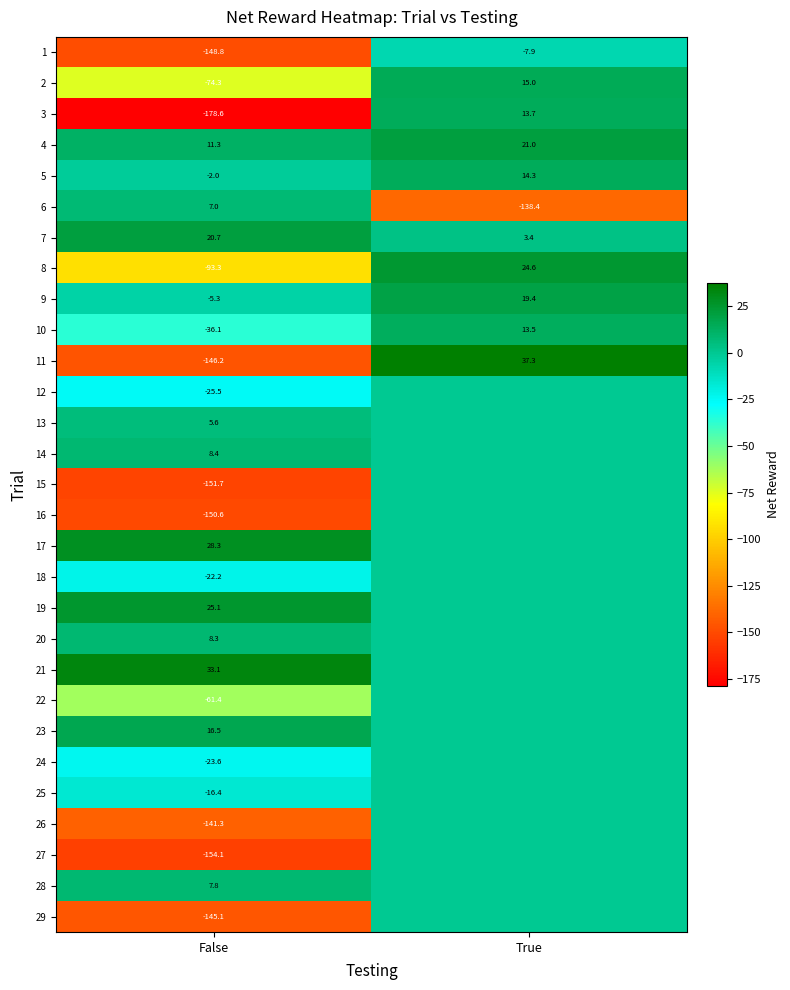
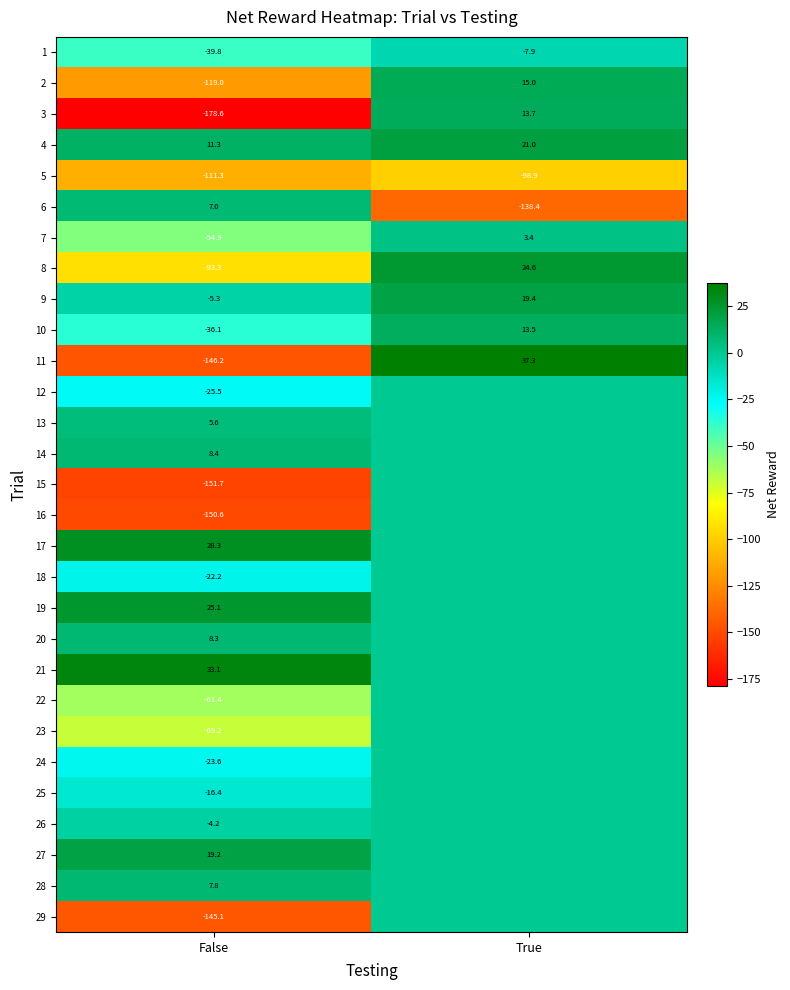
  {
    "1": {
-     "False": -148.8,
+     "False": -39.8,
      "True": -7.9
    },
    "2": {
-     "False": -74.3,
+     "False": -119.0,
      "True": 15.0
    },
    "3": {
      "False": -178.6,
      "True": 13.7
    },
    "4": {
      "False": 11.3,
      "True": 21.0
    },
    "5": {
-     "False": -2.0,
-     "True": 14.3
+     "False": -111.3,
+     "True": -98.9
    },
    "6": {
      "False": 7.0,
      "True": -138.4
    },
    "7": {
-     "False": 20.7,
+     "False": -54.9,
      "True": 3.4
    },
    "8": {
      "False": -93.3,
      "True": 24.6
    },
    "9": {
      "False": -5.3,
      "True": 19.4
    },
    "10": {
      "False": -36.1,
      "True": 13.5
    },
    "11": {
      "False": -146.2,
      "True": 37.3
    },
    "12": {
      "False": -25.5
    },
    "13": {
      "False": 5.6
    },
    "14": {
      "False": 8.4
    },
    "15": {
      "False": -151.7
    },
    "16": {
      "False": -150.6
    },
    "17": {
      "False": 28.3
    },
    "18": {
      "False": -22.2
    },
    "19": {
      "False": 25.1
    },
    "20": {
      "False": 8.3
    },
    "21": {
      "False": 33.1
    },
    "22": {
      "False": -61.4
    },
    "23": {
-     "False": 16.5
+     "False": -69.2
    },
    "24": {
      "False": -23.6
    },
    "25": {
      "False": -16.4
    },
    "26": {
-     "False": -141.3
+     "False": -4.2
    },
    "27": {
-     "False": -154.1
+     "False": 19.2
    },
    "28": {
      "False": 7.8
    },
    "29": {
      "False": -145.1
    }
  }
